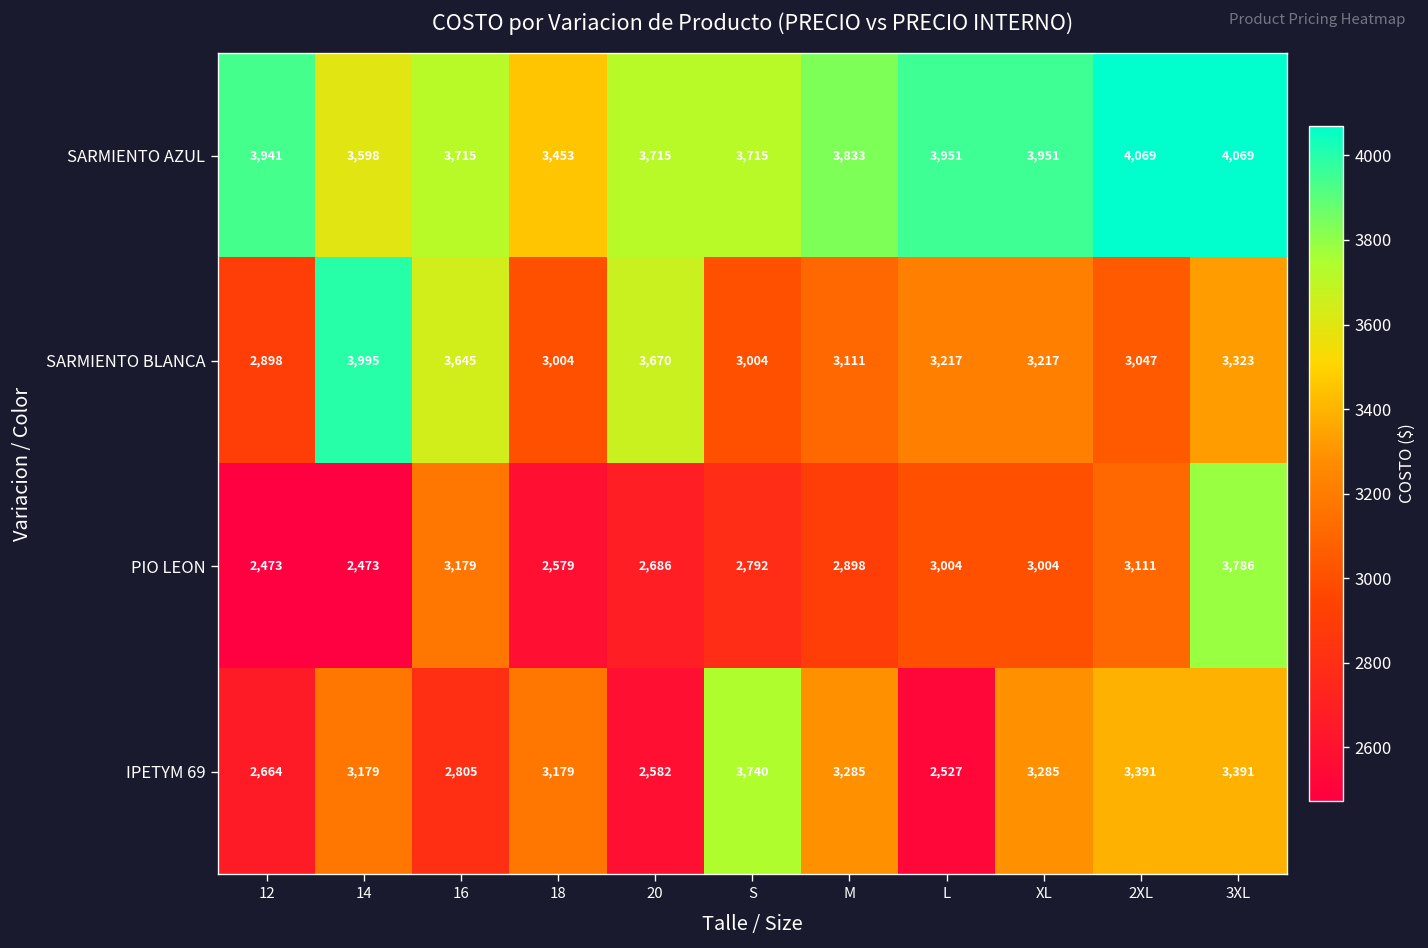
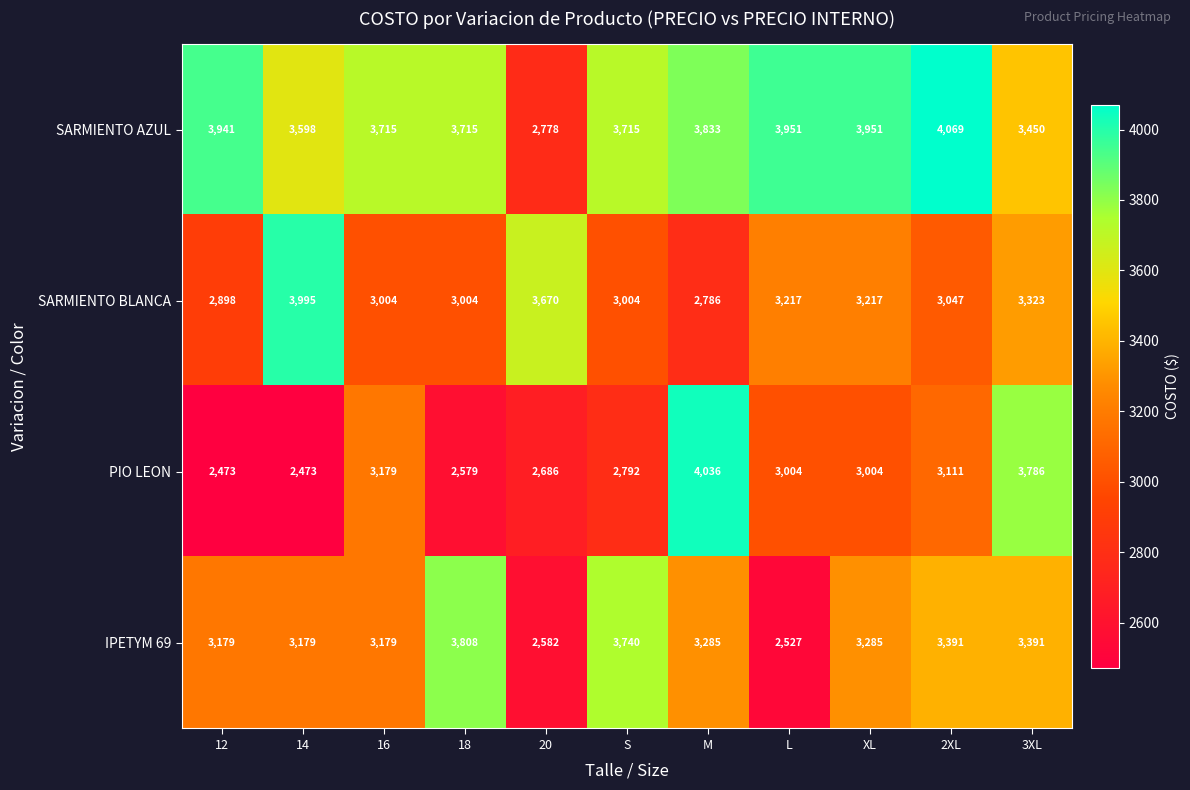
  {
    "SARMIENTO AZUL": {
      "12": "3,941",
      "14": "3,598",
      "16": "3,715",
-     "18": "3,453",
-     "20": "3,715",
+     "18": "3,715",
+     "20": "2,778",
      "S": "3,715",
      "M": "3,833",
      "L": "3,951",
      "XL": "3,951",
      "2XL": "4,069",
-     "3XL": "4,069"
+     "3XL": "3,450"
    },
    "SARMIENTO BLANCA": {
      "12": "2,898",
      "14": "3,995",
-     "16": "3,645",
+     "16": "3,004",
      "18": "3,004",
      "20": "3,670",
      "S": "3,004",
-     "M": "3,111",
+     "M": "2,786",
      "L": "3,217",
      "XL": "3,217",
      "2XL": "3,047",
      "3XL": "3,323"
    },
    "PIO LEON": {
      "12": "2,473",
      "14": "2,473",
      "16": "3,179",
      "18": "2,579",
      "20": "2,686",
      "S": "2,792",
-     "M": "2,898",
+     "M": "4,036",
      "L": "3,004",
      "XL": "3,004",
      "2XL": "3,111",
      "3XL": "3,786"
    },
    "IPETYM 69": {
-     "12": "2,664",
+     "12": "3,179",
      "14": "3,179",
-     "16": "2,805",
-     "18": "3,179",
+     "16": "3,179",
+     "18": "3,808",
      "20": "2,582",
      "S": "3,740",
      "M": "3,285",
      "L": "2,527",
      "XL": "3,285",
      "2XL": "3,391",
      "3XL": "3,391"
    }
  }
